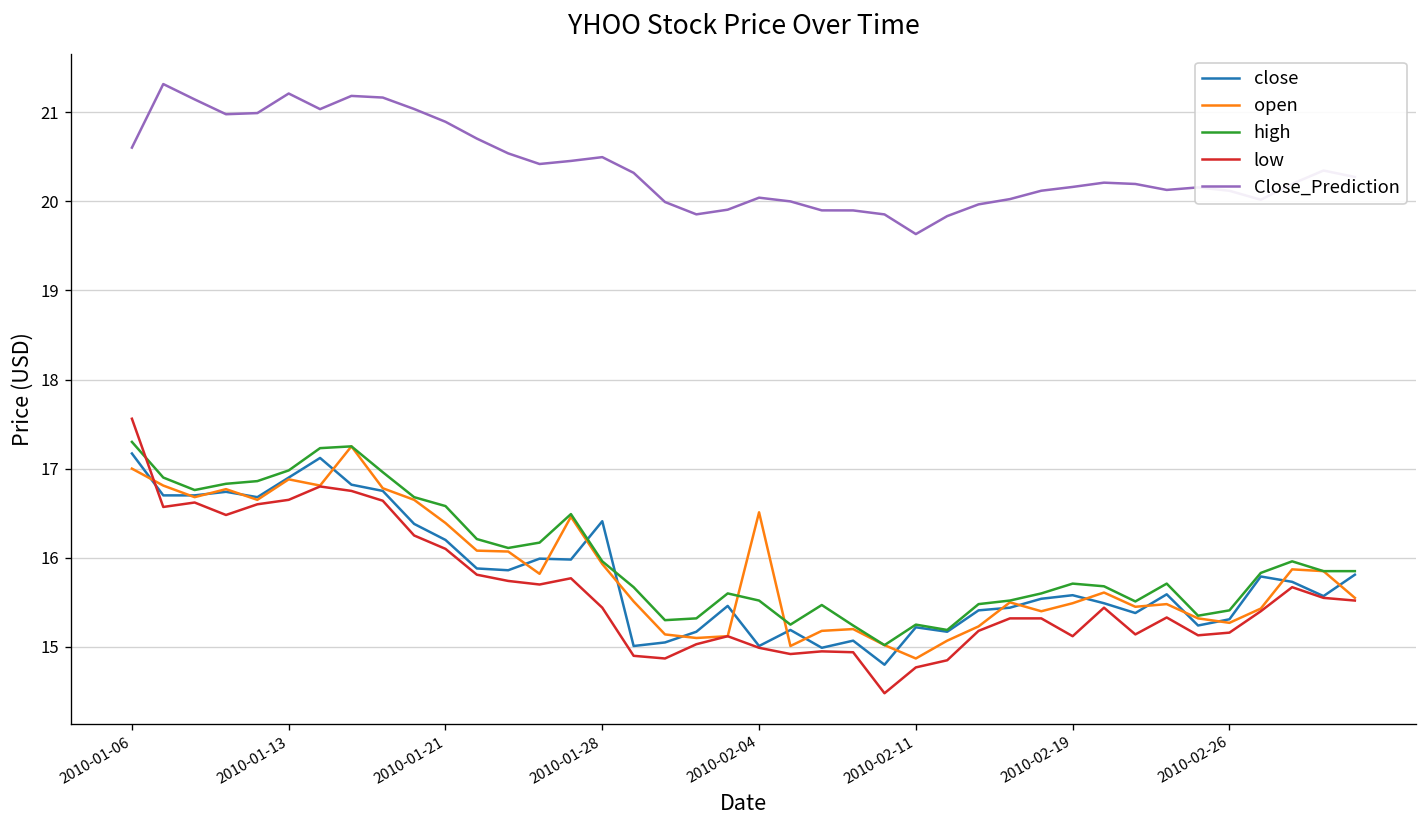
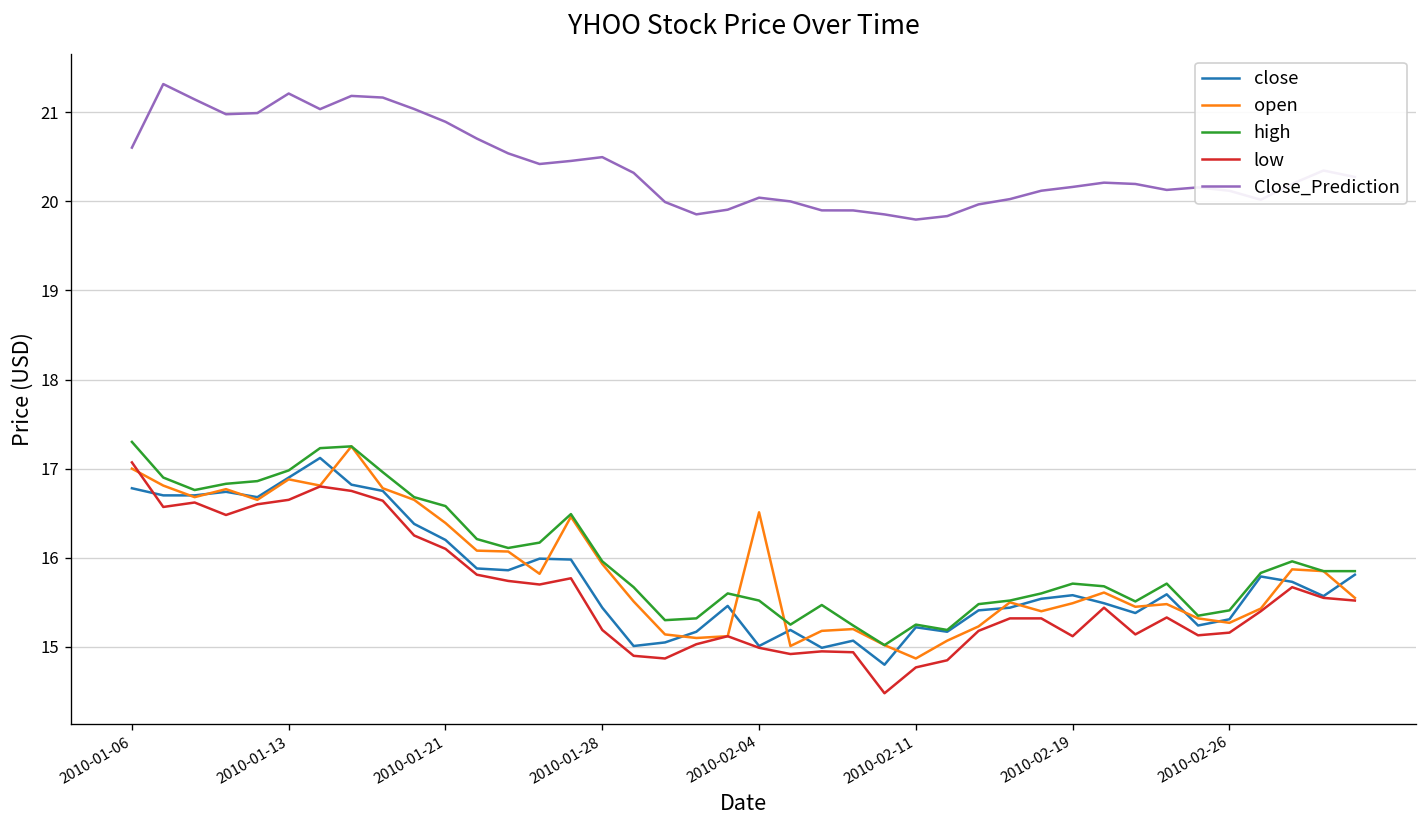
  {
    "close": {
-     "2010-01-06": 17.2,
+     "2010-01-06": 16.8,
      "2010-01-21": 16.2,
-     "2010-01-28": 16.4,
+     "2010-01-28": 15.4,
      "2010-02-19": 15.6,
      "2010-02-26": 15.3
    },
    "open": {
      "2010-01-06": 17.0,
      "2010-01-21": 16.4,
      "2010-02-04": 16.5,
      "2010-02-11": 14.9,
      "2010-02-19": 15.5,
      "2010-02-26": 15.3
    },
    "high": {
      "2010-01-06": 17.3,
      "2010-01-13": 17.0,
      "2010-01-21": 16.6,
      "2010-02-04": 15.5,
      "2010-02-19": 15.7,
      "2010-02-26": 15.4
    },
    "low": {
-     "2010-01-06": 17.6,
+     "2010-01-06": 17.1,
      "2010-01-13": 16.7,
      "2010-01-21": 16.1,
-     "2010-01-28": 15.4,
+     "2010-01-28": 15.2,
      "2010-02-11": 14.8,
      "2010-02-19": 15.1,
      "2010-02-26": 15.2
    },
    "Close_Prediction": {
      "2010-01-06": 20.6,
      "2010-01-13": 21.2,
      "2010-01-21": 20.9,
      "2010-01-28": 20.5,
      "2010-02-04": 20.0,
-     "2010-02-11": 19.6,
+     "2010-02-11": 19.8,
      "2010-02-19": 20.2
    }
  }
